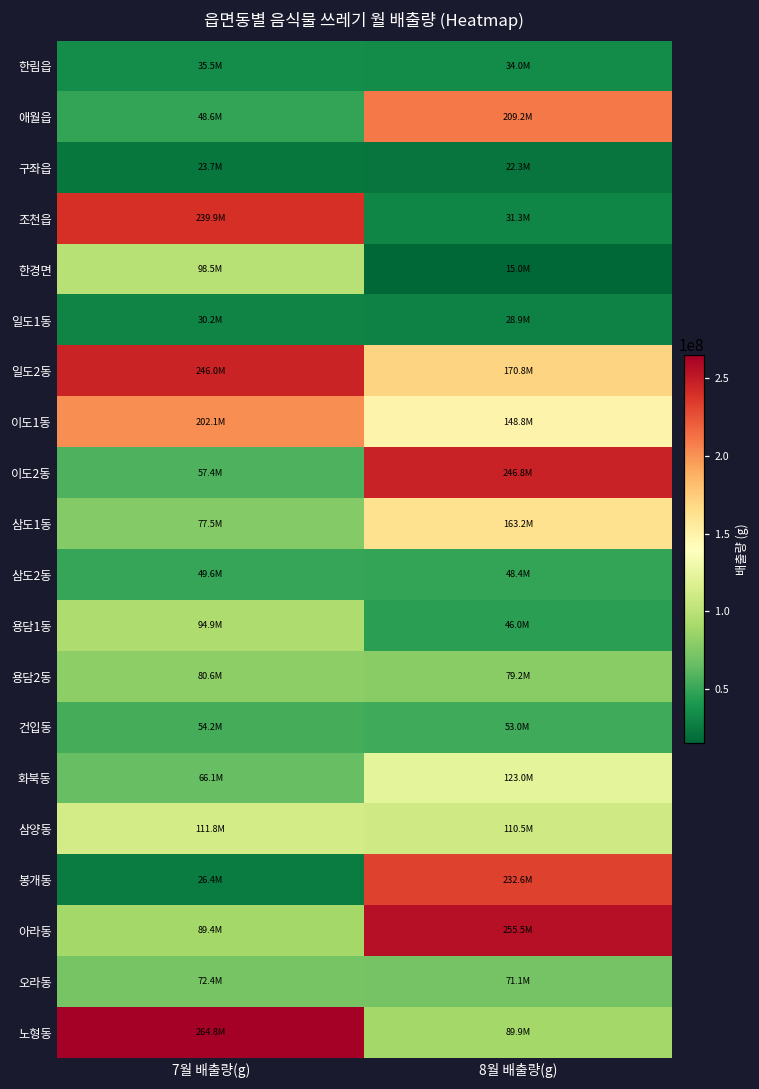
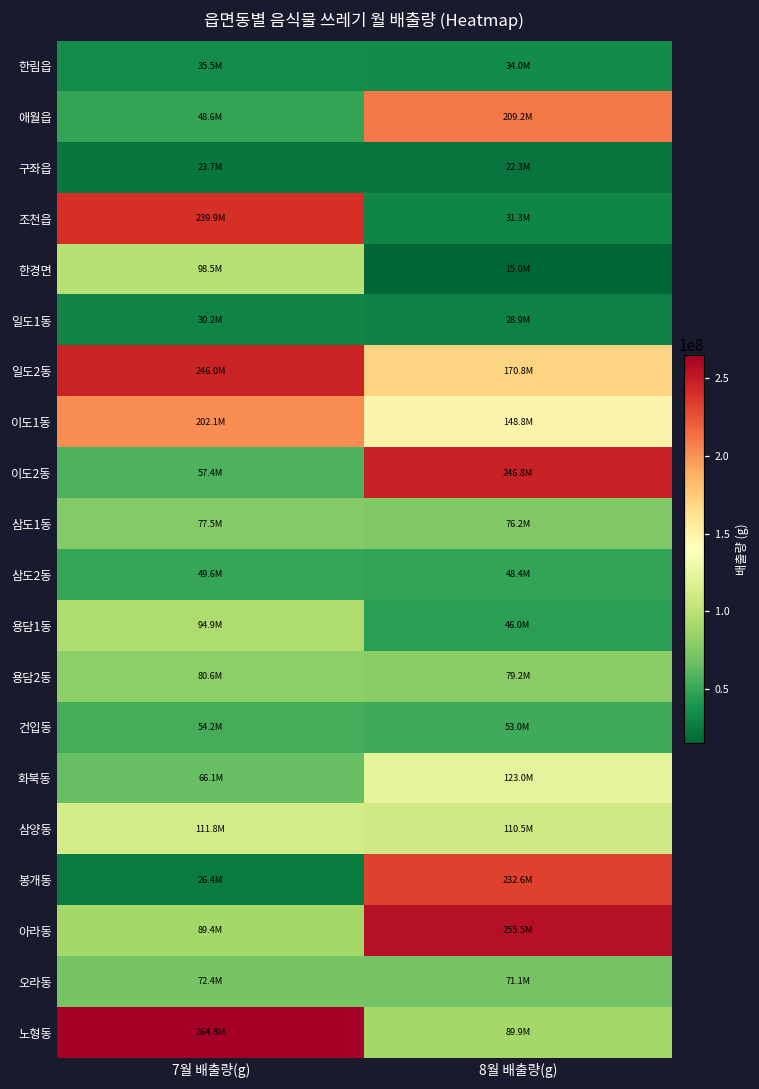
  {
    "한림읍": {
      "7월 배출량(g)": "35.5M",
      "8월 배출량(g)": "34.0M"
    },
    "애월읍": {
      "7월 배출량(g)": "48.6M",
      "8월 배출량(g)": "209.2M"
    },
    "구좌읍": {
      "7월 배출량(g)": "23.7M",
      "8월 배출량(g)": "22.3M"
    },
    "조천읍": {
      "7월 배출량(g)": "239.9M",
      "8월 배출량(g)": "31.3M"
    },
    "한경면": {
      "7월 배출량(g)": "98.5M",
      "8월 배출량(g)": "15.0M"
    },
    "일도1동": {
      "7월 배출량(g)": "30.2M",
      "8월 배출량(g)": "28.9M"
    },
    "일도2동": {
      "7월 배출량(g)": "246.0M",
      "8월 배출량(g)": "170.8M"
    },
    "이도1동": {
      "7월 배출량(g)": "202.1M",
      "8월 배출량(g)": "148.8M"
    },
    "이도2동": {
      "7월 배출량(g)": "57.4M",
      "8월 배출량(g)": "246.8M"
    },
    "삼도1동": {
      "7월 배출량(g)": "77.5M",
-     "8월 배출량(g)": "163.2M"
+     "8월 배출량(g)": "76.2M"
    },
    "삼도2동": {
      "7월 배출량(g)": "49.6M",
      "8월 배출량(g)": "48.4M"
    },
    "용담1동": {
      "7월 배출량(g)": "94.9M",
      "8월 배출량(g)": "46.0M"
    },
    "용담2동": {
      "7월 배출량(g)": "80.6M",
      "8월 배출량(g)": "79.2M"
    },
    "건입동": {
      "7월 배출량(g)": "54.2M",
      "8월 배출량(g)": "53.0M"
    },
    "화북동": {
      "7월 배출량(g)": "66.1M",
      "8월 배출량(g)": "123.0M"
    },
    "삼양동": {
      "7월 배출량(g)": "111.8M",
      "8월 배출량(g)": "110.5M"
    },
    "봉개동": {
      "7월 배출량(g)": "26.4M",
      "8월 배출량(g)": "232.6M"
    },
    "아라동": {
      "7월 배출량(g)": "89.4M",
      "8월 배출량(g)": "255.5M"
    },
    "오라동": {
      "7월 배출량(g)": "72.4M",
      "8월 배출량(g)": "71.1M"
    },
    "노형동": {
      "7월 배출량(g)": "264.8M",
      "8월 배출량(g)": "89.9M"
    }
  }
